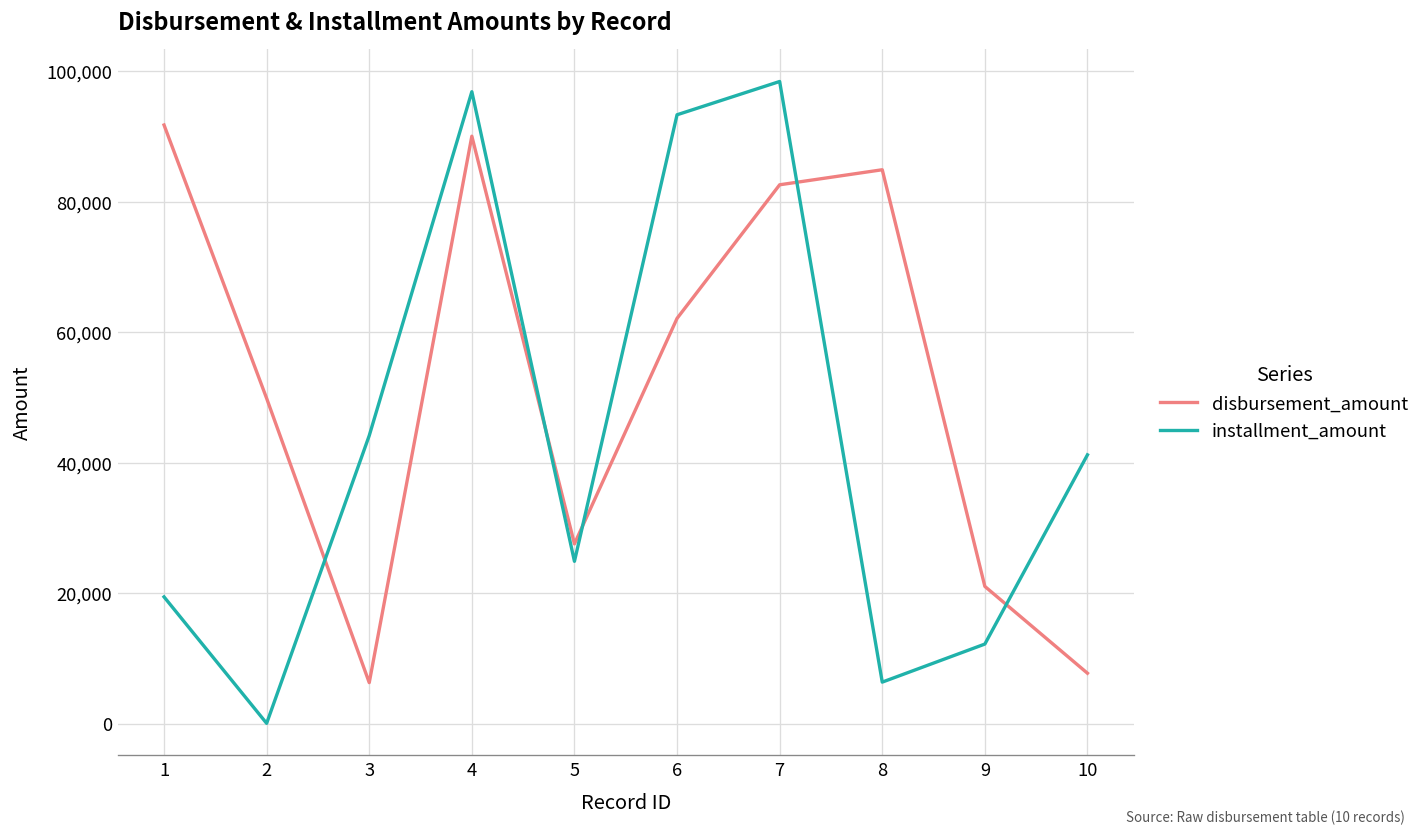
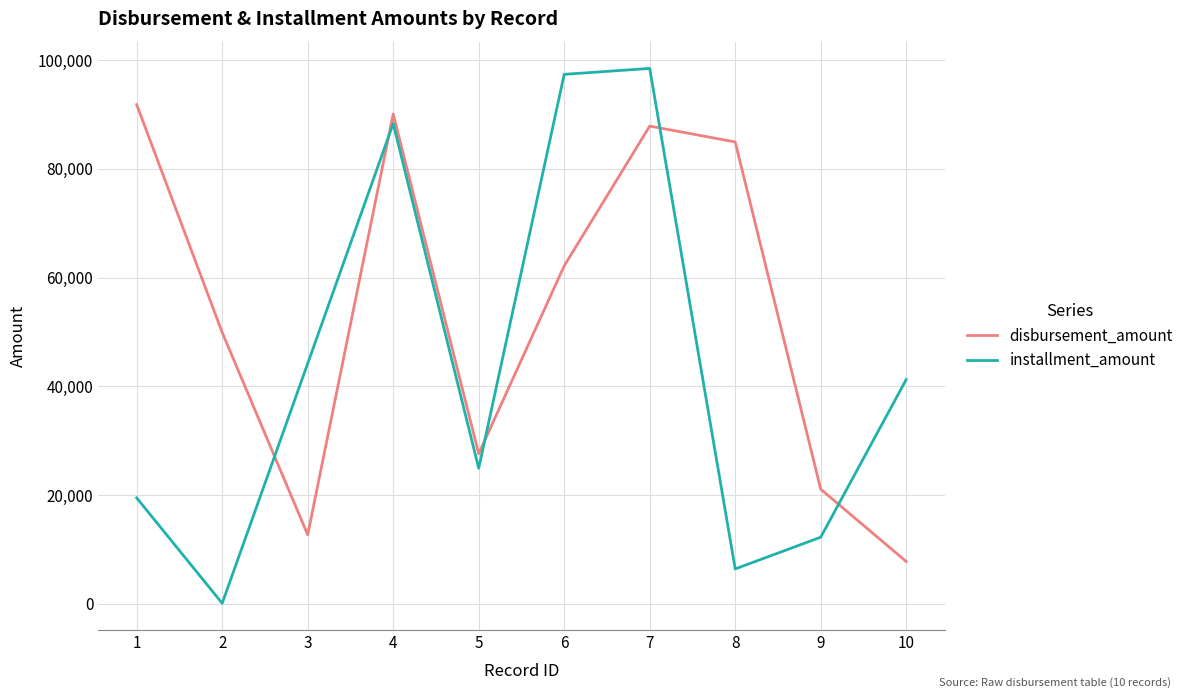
  {
    "disbursement_amount": {
      "1": "92,000",
      "2": "50,000",
-     "3": "6,000",
+     "3": "13,000",
      "4": "90,000",
      "5": "28,000",
      "6": "62,000",
-     "7": "83,000",
+     "7": "88,000",
      "8": "85,000",
      "9": "21,000",
      "10": "8,000"
    },
    "installment_amount": {
      "1": "19,000",
      "2": "0",
      "3": "44,000",
-     "4": "97,000",
+     "4": "88,000",
      "5": "25,000",
-     "6": "93,000",
+     "6": "97,000",
      "7": "98,000",
      "8": "6,000",
      "9": "12,000",
      "10": "41,000"
    }
  }
